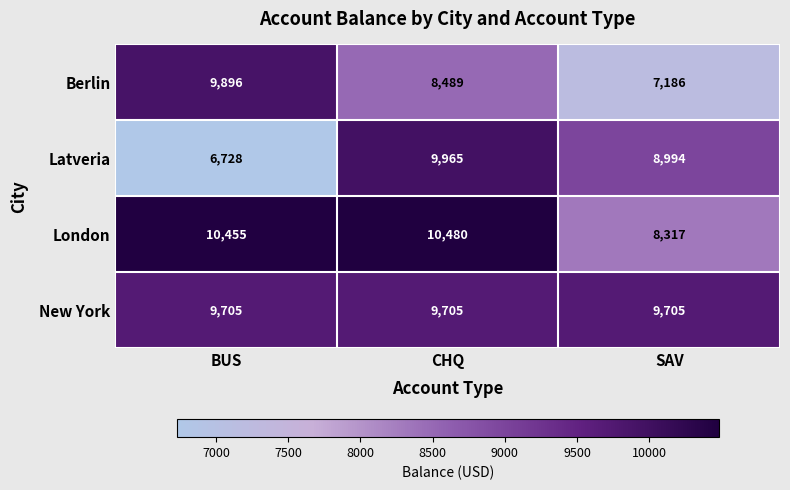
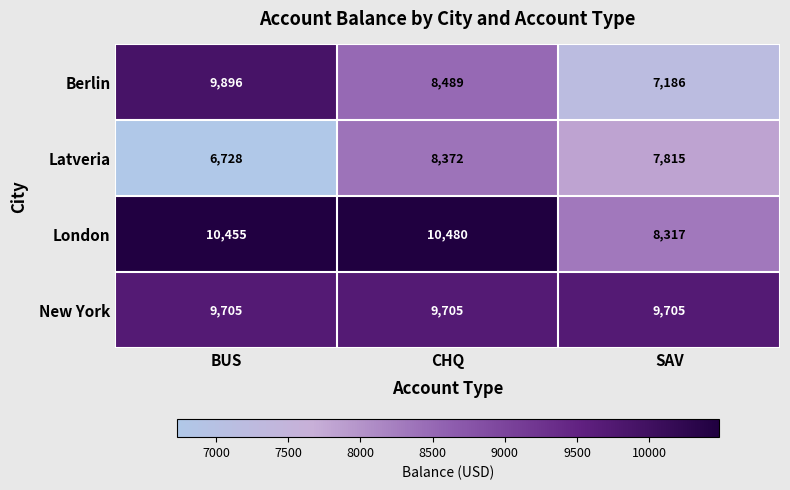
  {
    "Berlin": {
      "BUS": "9,896",
      "CHQ": "8,489",
      "SAV": "7,186"
    },
    "Latveria": {
      "BUS": "6,728",
-     "CHQ": "9,965",
-     "SAV": "8,994"
+     "CHQ": "8,372",
+     "SAV": "7,815"
    },
    "London": {
      "BUS": "10,455",
      "CHQ": "10,480",
      "SAV": "8,317"
    },
    "New York": {
      "BUS": "9,705",
      "CHQ": "9,705",
      "SAV": "9,705"
    }
  }
